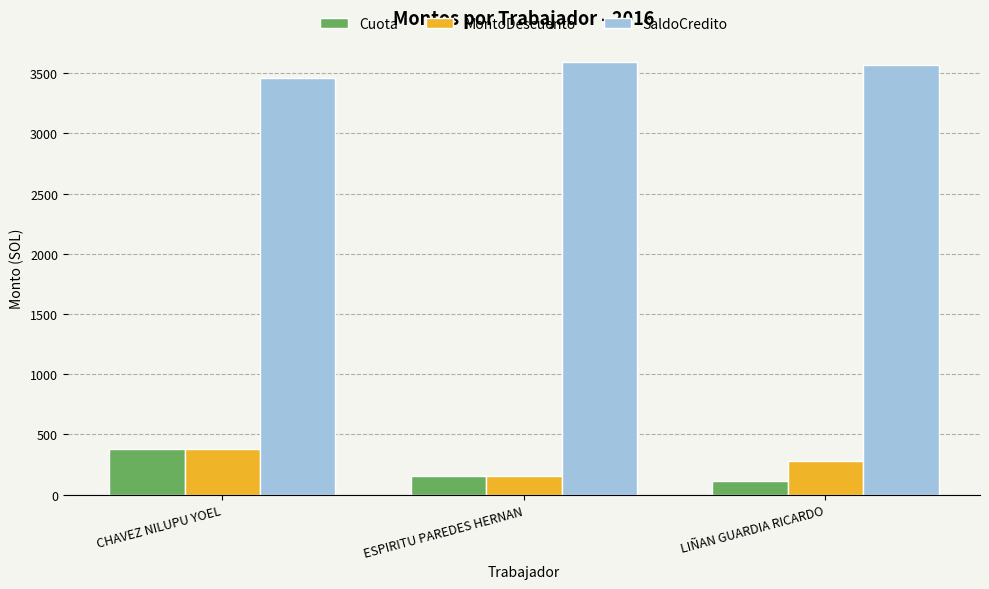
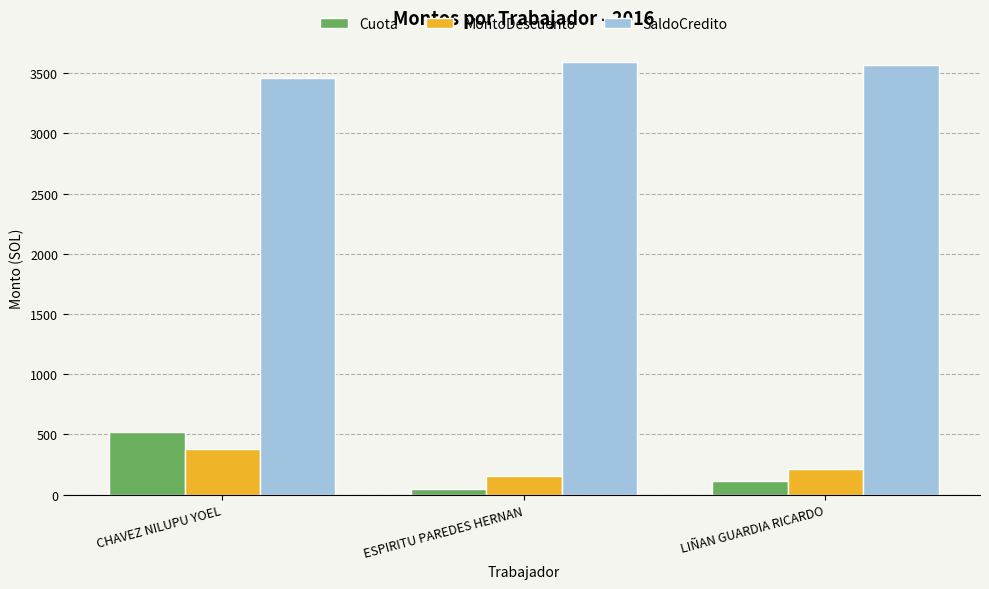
  {
    "Cuota": {
-     "CHAVEZ NILUPU YOEL": 380,
-     "ESPIRITU PAREDES HERNAN": 160,
+     "CHAVEZ NILUPU YOEL": 520,
+     "ESPIRITU PAREDES HERNAN": 50,
      "LIÑAN GUARDIA RICARDO": 120
    },
    "MontoDescuento": {
      "CHAVEZ NILUPU YOEL": 380,
      "ESPIRITU PAREDES HERNAN": 160,
-     "LIÑAN GUARDIA RICARDO": 280
+     "LIÑAN GUARDIA RICARDO": 210
    },
    "SaldoCredito": {
      "CHAVEZ NILUPU YOEL": 3460,
      "ESPIRITU PAREDES HERNAN": 3590,
      "LIÑAN GUARDIA RICARDO": 3570
    }
  }
